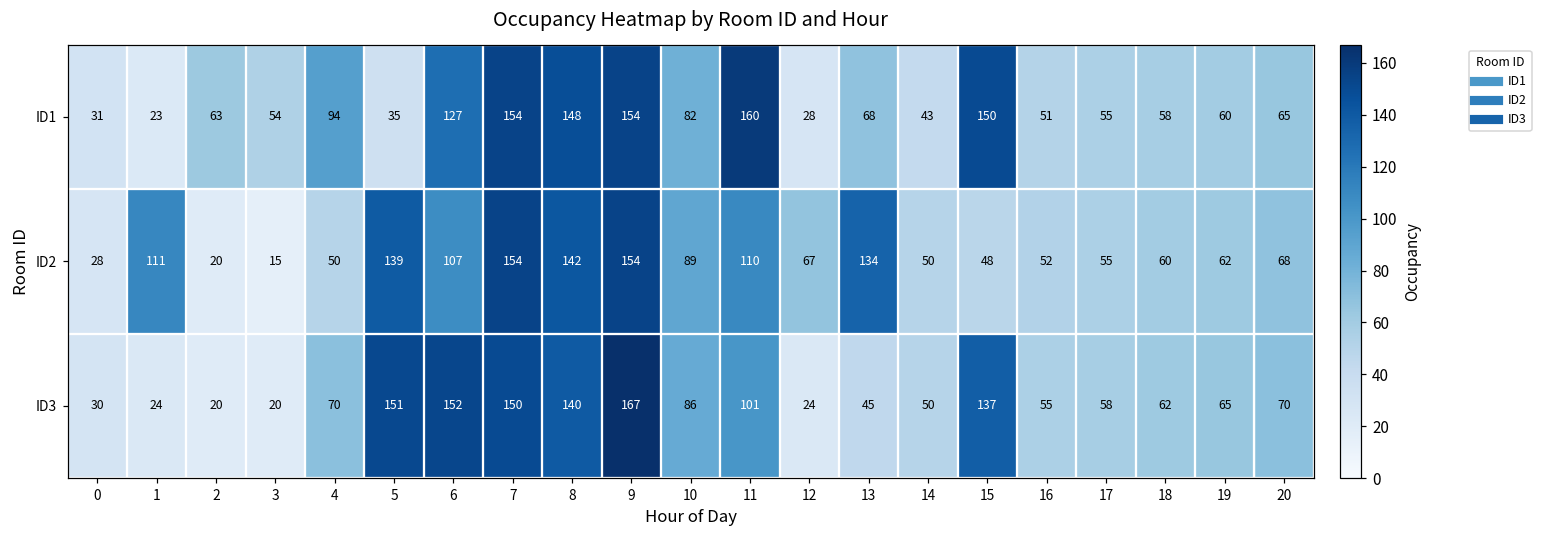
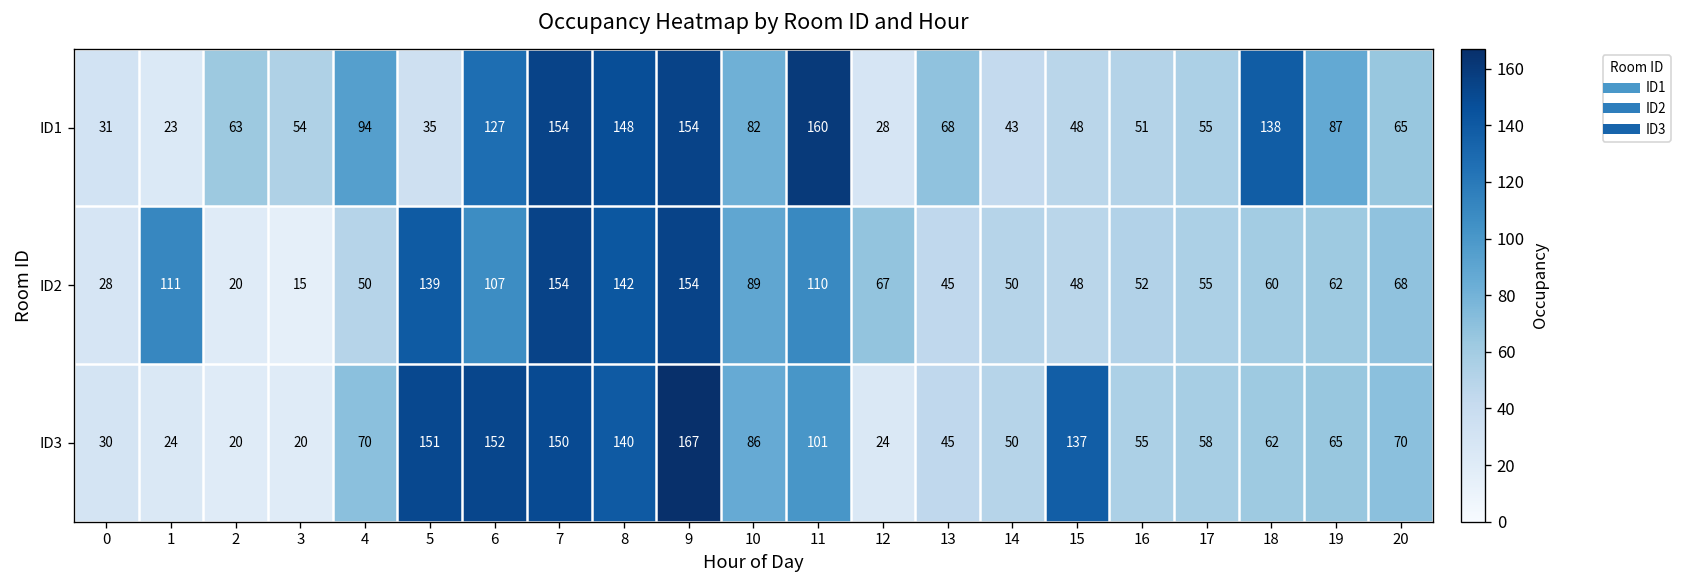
  {
    "ID1": {
-     "15": 150,
-     "18": 58,
-     "19": 60
+     "15": 48,
+     "18": 138,
+     "19": 87
    },
    "ID2": {
-     "13": 134
+     "13": 45
    }
  }
